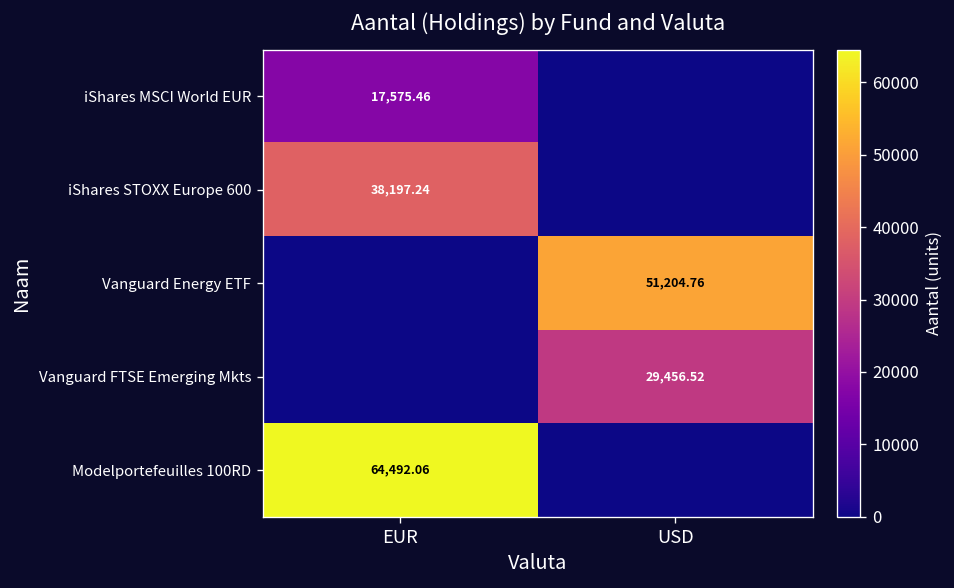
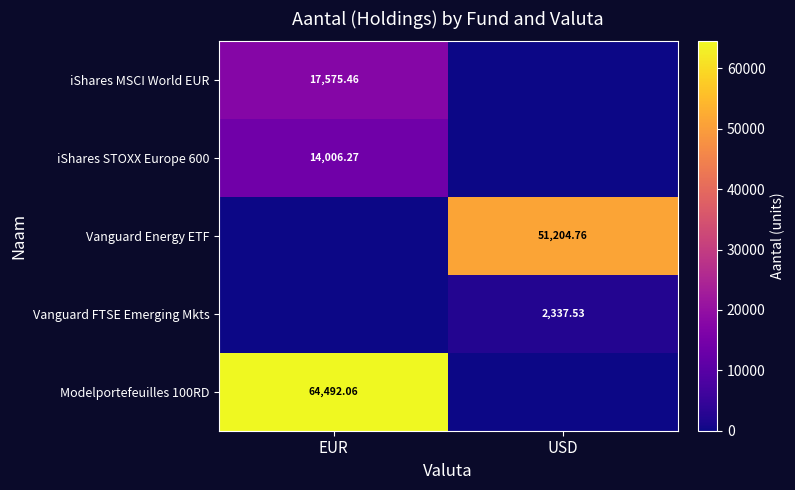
  {
    "iShares MSCI World EUR": {
      "EUR": "17,575.46"
    },
    "iShares STOXX Europe 600": {
-     "EUR": "38,197.24"
+     "EUR": "14,006.27"
    },
    "Vanguard Energy ETF": {
      "USD": "51,204.76"
    },
    "Vanguard FTSE Emerging Mkts": {
-     "USD": "29,456.52"
+     "USD": "2,337.53"
    },
    "Modelportefeuilles 100RD": {
      "EUR": "64,492.06"
    }
  }
